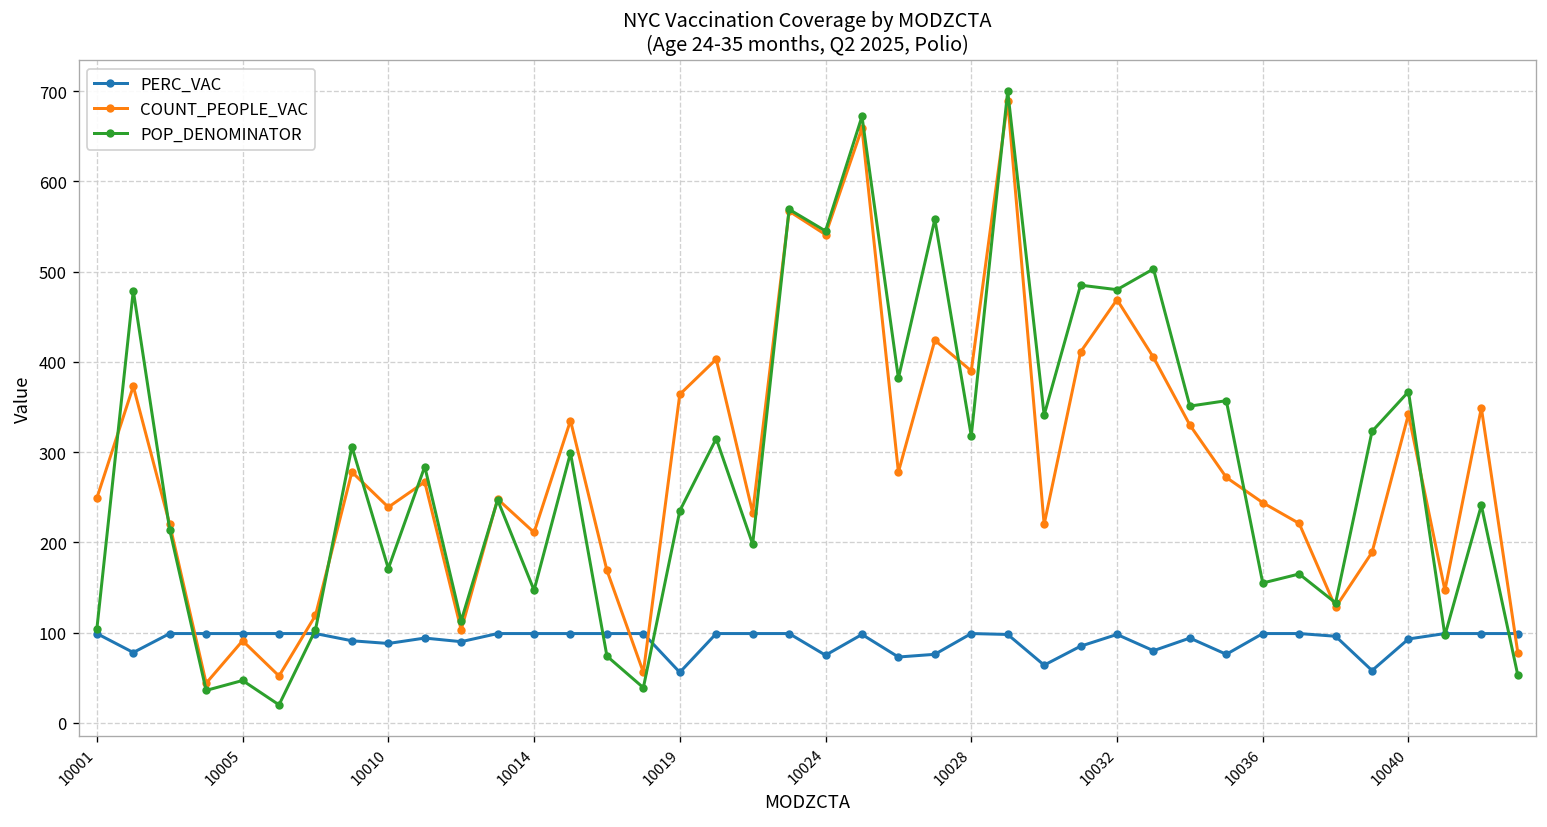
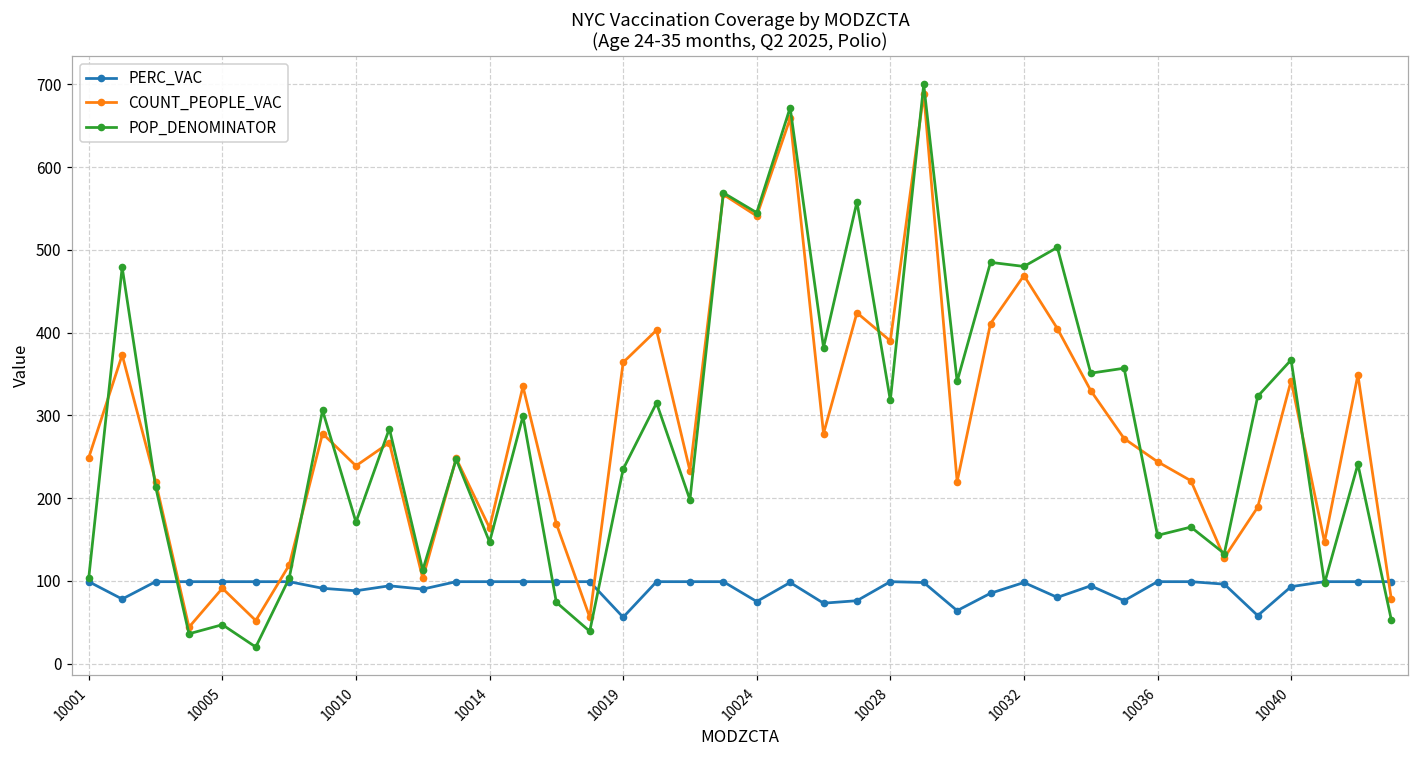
  {
    "PERC_VAC": {
      "10001": 100,
      "10005": 100,
      "10010": 90,
      "10014": 100,
      "10019": 60,
      "10024": 80,
      "10028": 100,
      "10032": 100,
      "10036": 100,
      "10040": 90
    },
    "COUNT_PEOPLE_VAC": {
      "10001": 250,
      "10005": 90,
      "10010": 240,
-     "10014": 210,
+     "10014": 160,
      "10019": 360,
      "10024": 540,
      "10028": 390,
      "10032": 470,
      "10036": 240,
      "10040": 340
    },
    "POP_DENOMINATOR": {
      "10001": 100,
      "10005": 50,
      "10010": 170,
      "10014": 150,
      "10019": 240,
      "10024": 550,
      "10028": 320,
      "10032": 480,
      "10036": 160,
      "10040": 370
    }
  }
